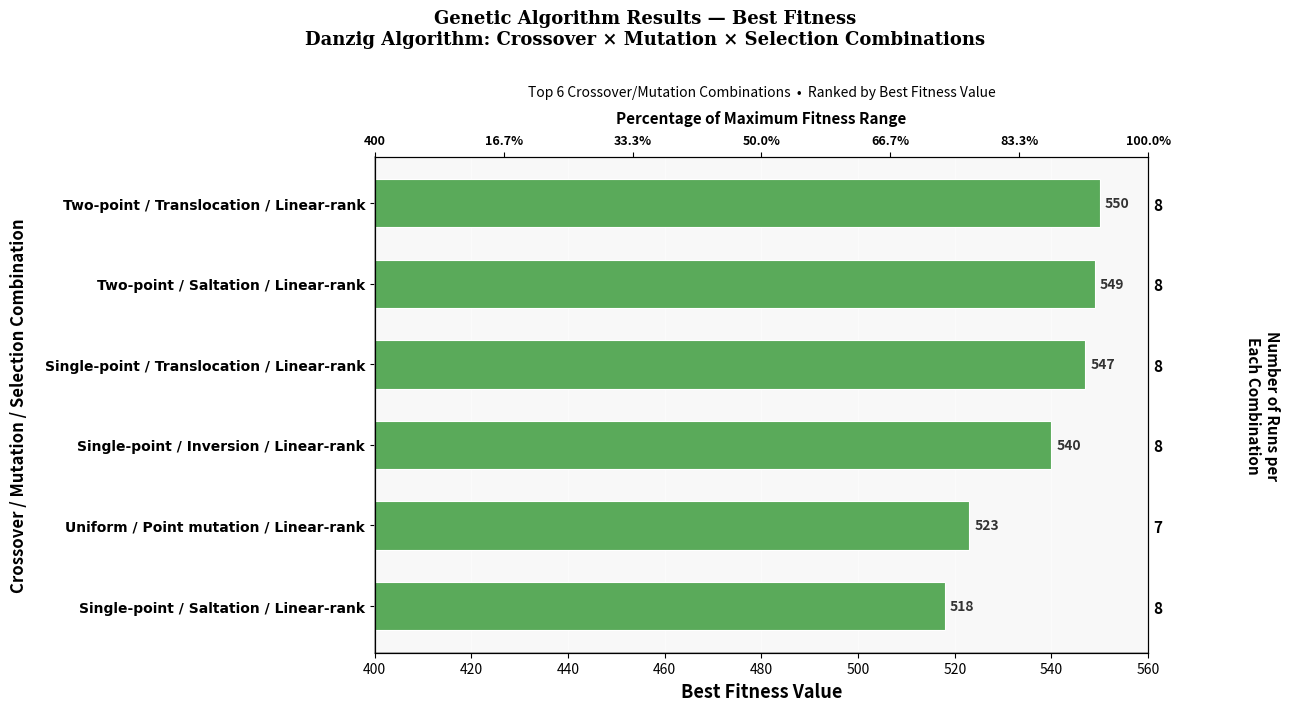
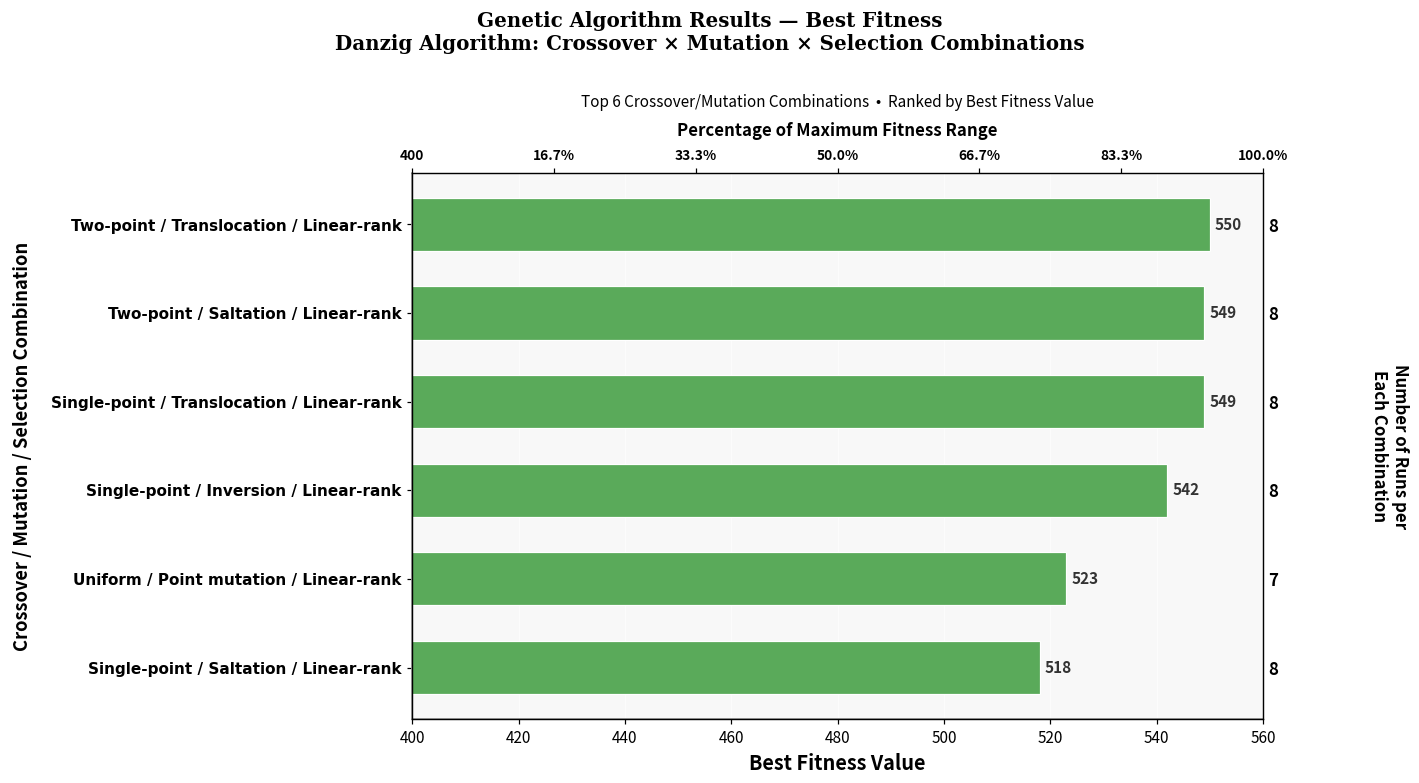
  {
    "Two-point / Translocation / Linear-rank": 550,
    "Two-point / Saltation / Linear-rank": 549,
-   "Single-point / Translocation / Linear-rank": 547,
-   "Single-point / Inversion / Linear-rank": 540,
+   "Single-point / Translocation / Linear-rank": 549,
+   "Single-point / Inversion / Linear-rank": 542,
    "Uniform / Point mutation / Linear-rank": 523,
    "Single-point / Saltation / Linear-rank": 518
  }
